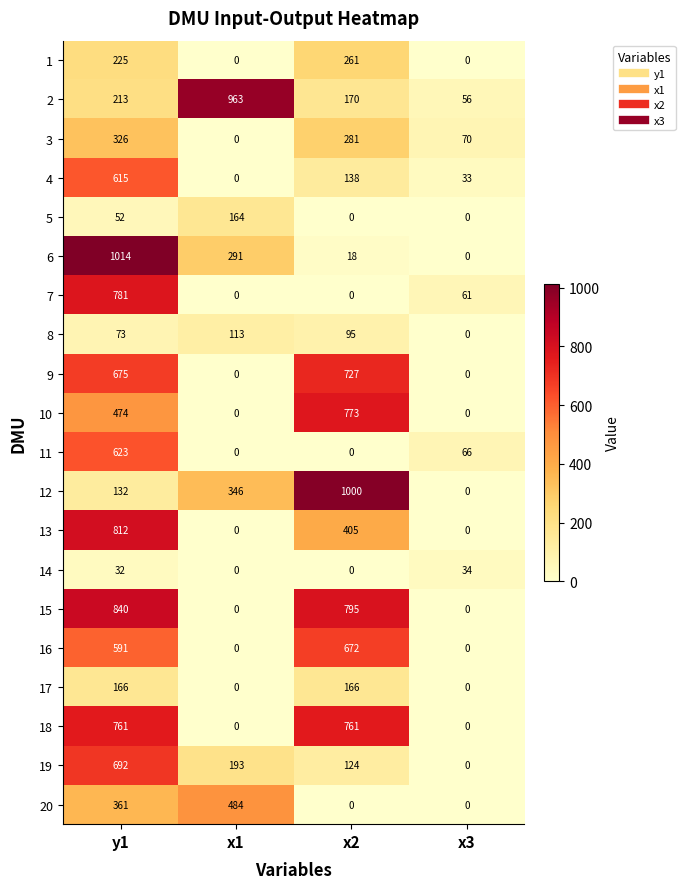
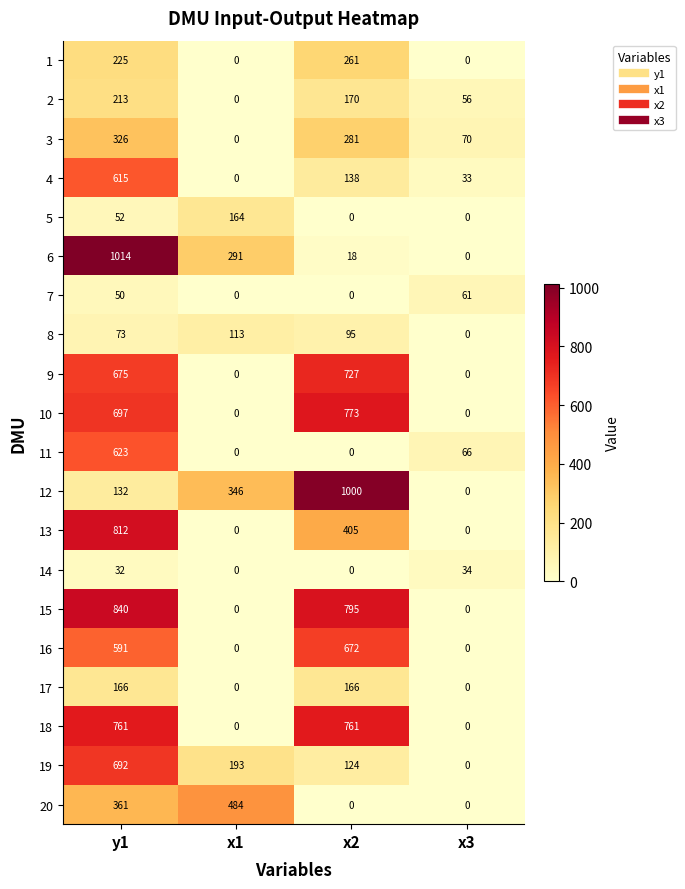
  {
    "1": {
      "y1": 225,
      "x1": 0,
      "x2": 261,
      "x3": 0
    },
    "2": {
      "y1": 213,
-     "x1": 963,
+     "x1": 0,
      "x2": 170,
      "x3": 56
    },
    "3": {
      "y1": 326,
      "x1": 0,
      "x2": 281,
      "x3": 70
    },
    "4": {
      "y1": 615,
      "x1": 0,
      "x2": 138,
      "x3": 33
    },
    "5": {
      "y1": 52,
      "x1": 164,
      "x2": 0,
      "x3": 0
    },
    "6": {
      "y1": 1014,
      "x1": 291,
      "x2": 18,
      "x3": 0
    },
    "7": {
-     "y1": 781,
+     "y1": 50,
      "x1": 0,
      "x2": 0,
      "x3": 61
    },
    "8": {
      "y1": 73,
      "x1": 113,
      "x2": 95,
      "x3": 0
    },
    "9": {
      "y1": 675,
      "x1": 0,
      "x2": 727,
      "x3": 0
    },
    "10": {
-     "y1": 474,
+     "y1": 697,
      "x1": 0,
      "x2": 773,
      "x3": 0
    },
    "11": {
      "y1": 623,
      "x1": 0,
      "x2": 0,
      "x3": 66
    },
    "12": {
      "y1": 132,
      "x1": 346,
      "x2": 1000,
      "x3": 0
    },
    "13": {
      "y1": 812,
      "x1": 0,
      "x2": 405,
      "x3": 0
    },
    "14": {
      "y1": 32,
      "x1": 0,
      "x2": 0,
      "x3": 34
    },
    "15": {
      "y1": 840,
      "x1": 0,
      "x2": 795,
      "x3": 0
    },
    "16": {
      "y1": 591,
      "x1": 0,
      "x2": 672,
      "x3": 0
    },
    "17": {
      "y1": 166,
      "x1": 0,
      "x2": 166,
      "x3": 0
    },
    "18": {
      "y1": 761,
      "x1": 0,
      "x2": 761,
      "x3": 0
    },
    "19": {
      "y1": 692,
      "x1": 193,
      "x2": 124,
      "x3": 0
    },
    "20": {
      "y1": 361,
      "x1": 484,
      "x2": 0,
      "x3": 0
    }
  }
